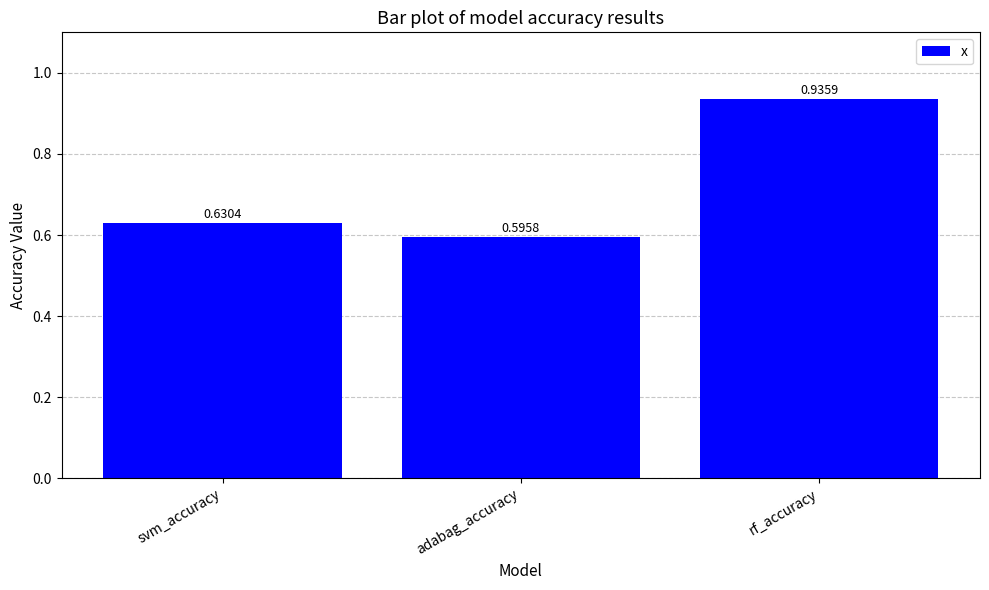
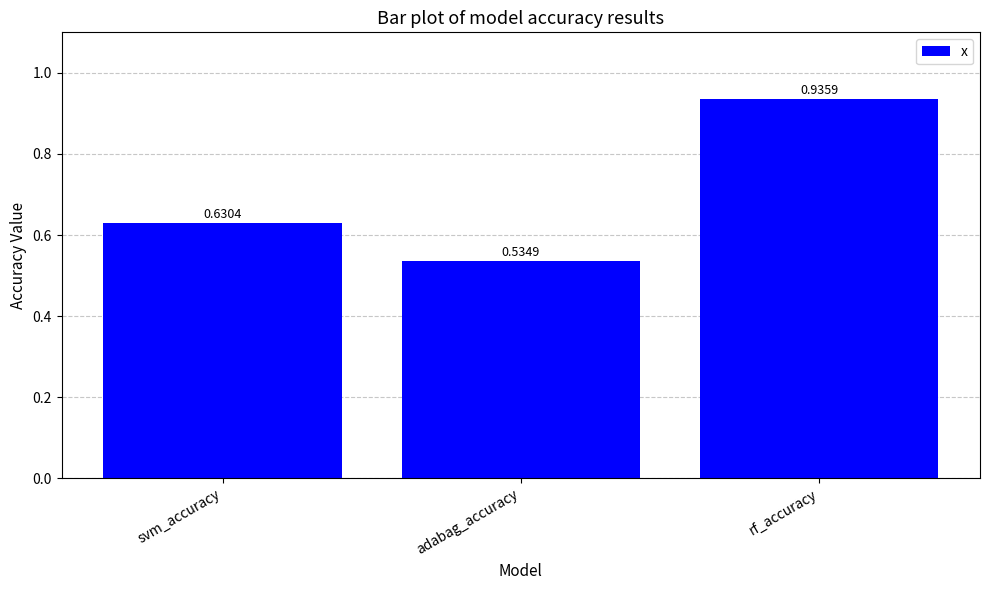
  {
    "svm_accuracy": 0.6304,
-   "adabag_accuracy": 0.5958,
+   "adabag_accuracy": 0.5349,
    "rf_accuracy": 0.9359
  }
